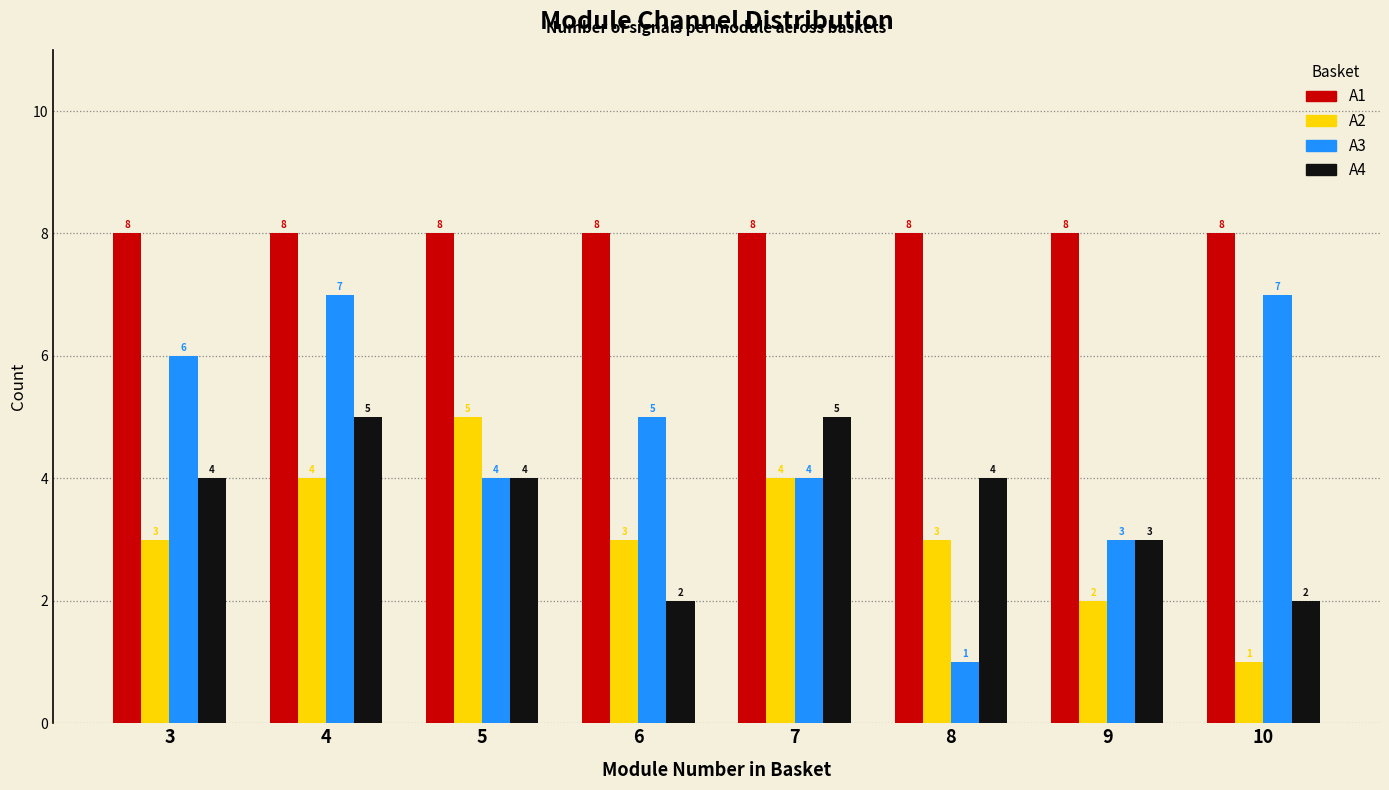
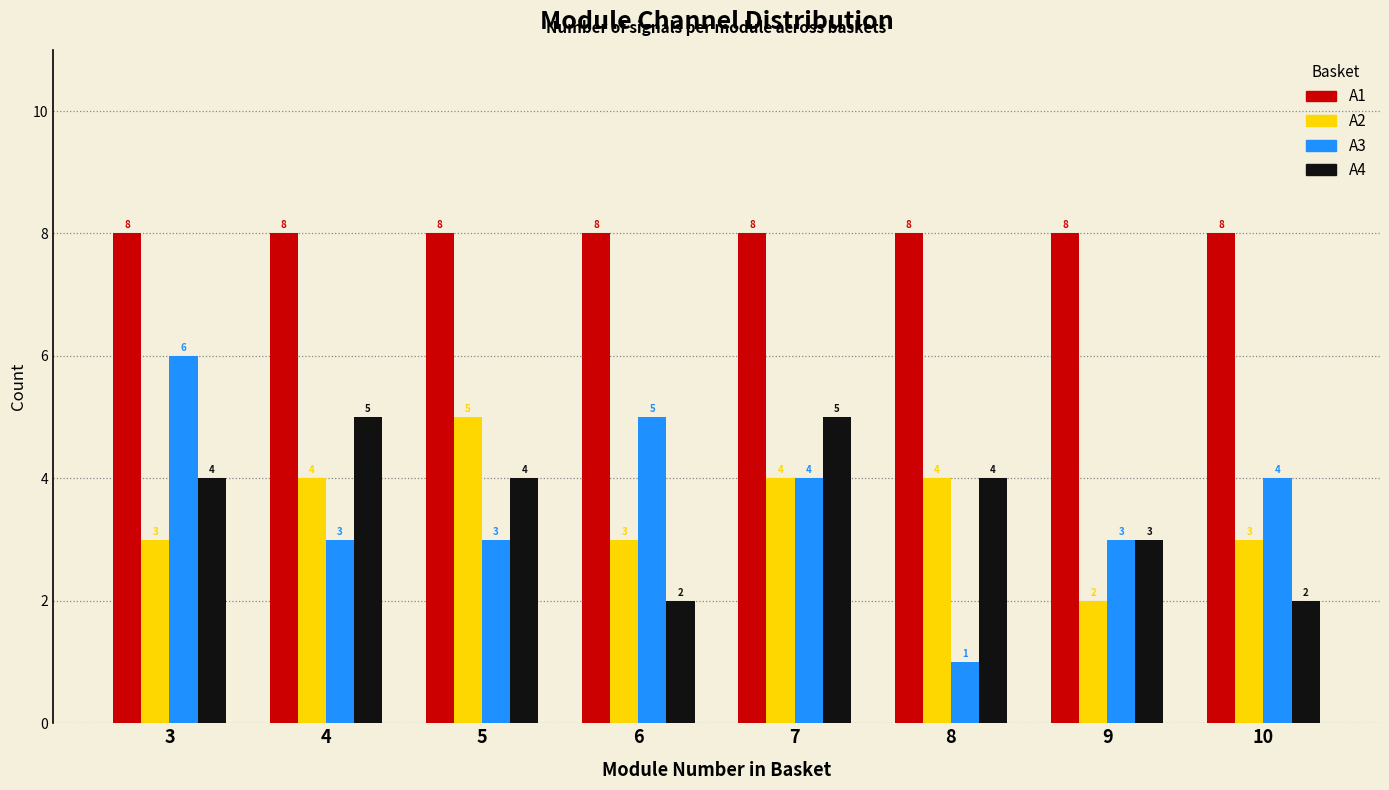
  {
    "A1": {
      "3": 8,
      "4": 8,
      "5": 8,
      "6": 8,
      "7": 8,
      "8": 8,
      "9": 8,
      "10": 8
    },
    "A2": {
      "3": 3,
      "4": 4,
      "5": 5,
      "6": 3,
      "7": 4,
-     "8": 3,
+     "8": 4,
      "9": 2,
-     "10": 1
+     "10": 3
    },
    "A3": {
      "3": 6,
-     "4": 7,
-     "5": 4,
+     "4": 3,
+     "5": 3,
      "6": 5,
      "7": 4,
      "8": 1,
      "9": 3,
-     "10": 7
+     "10": 4
    },
    "A4": {
      "3": 4,
      "4": 5,
      "5": 4,
      "6": 2,
      "7": 5,
      "8": 4,
      "9": 3,
      "10": 2
    }
  }
